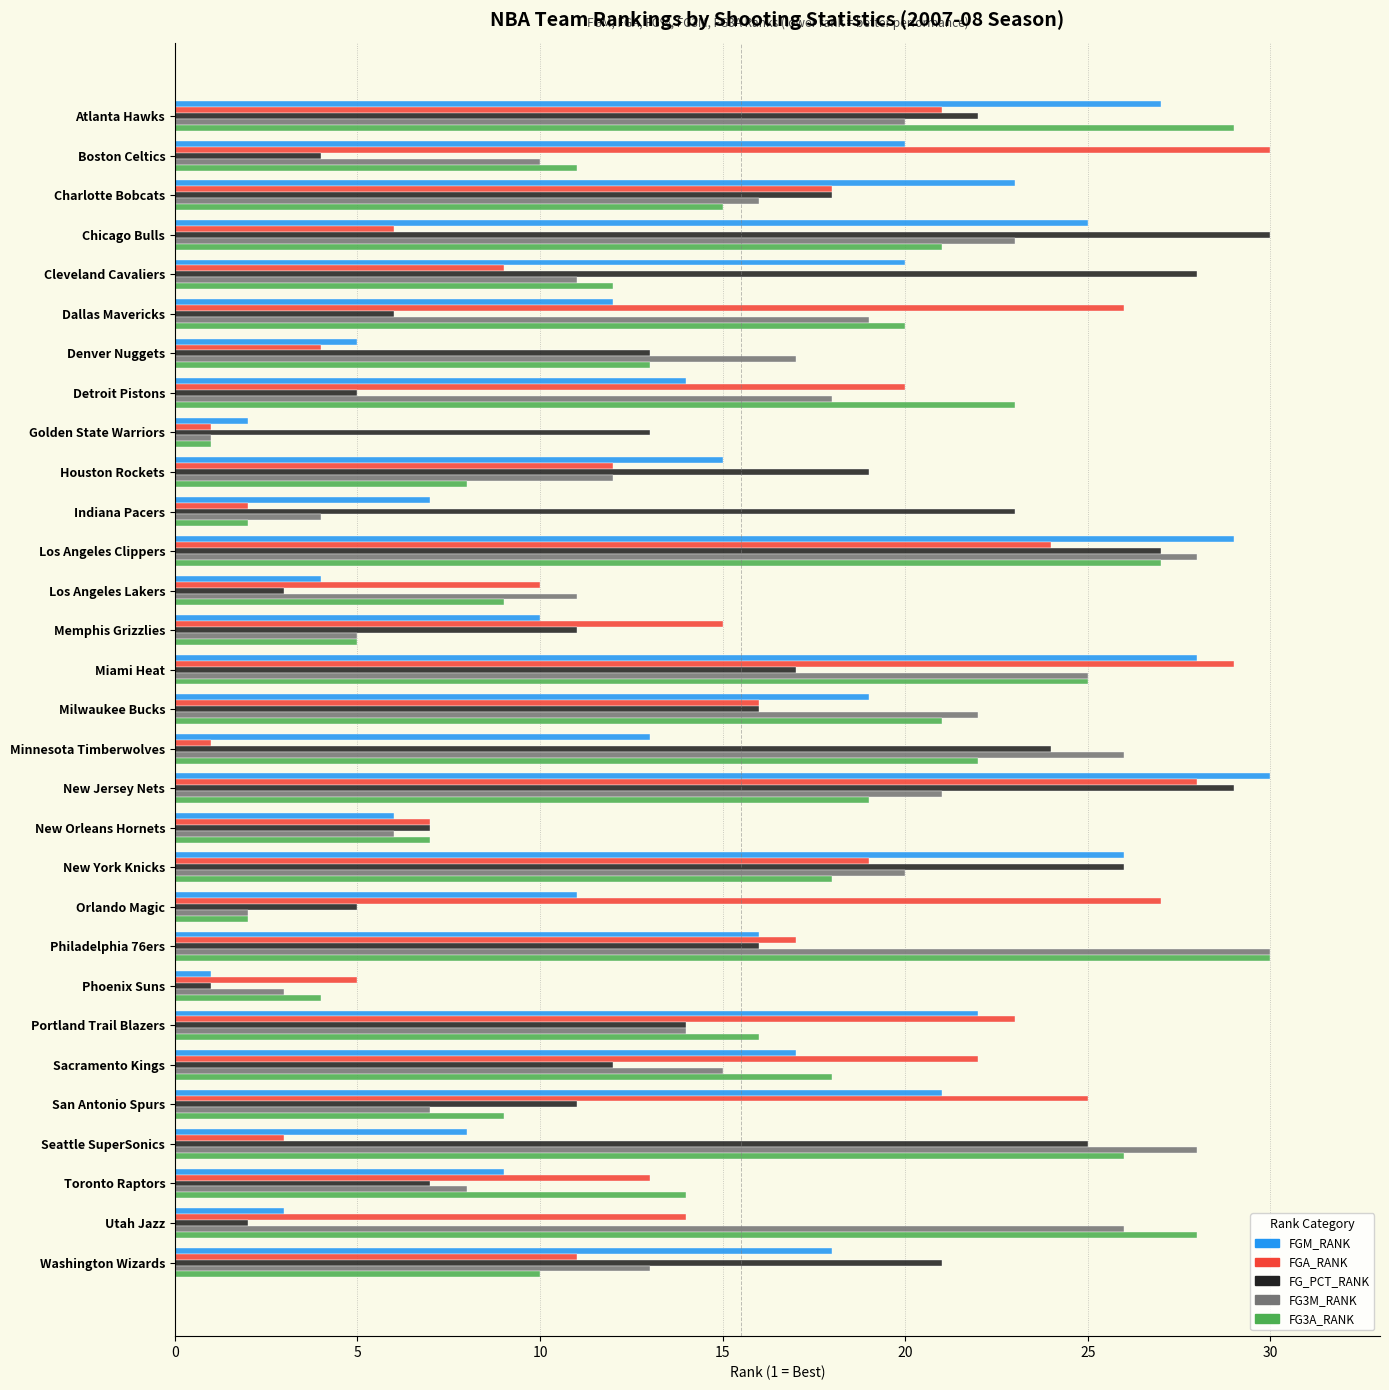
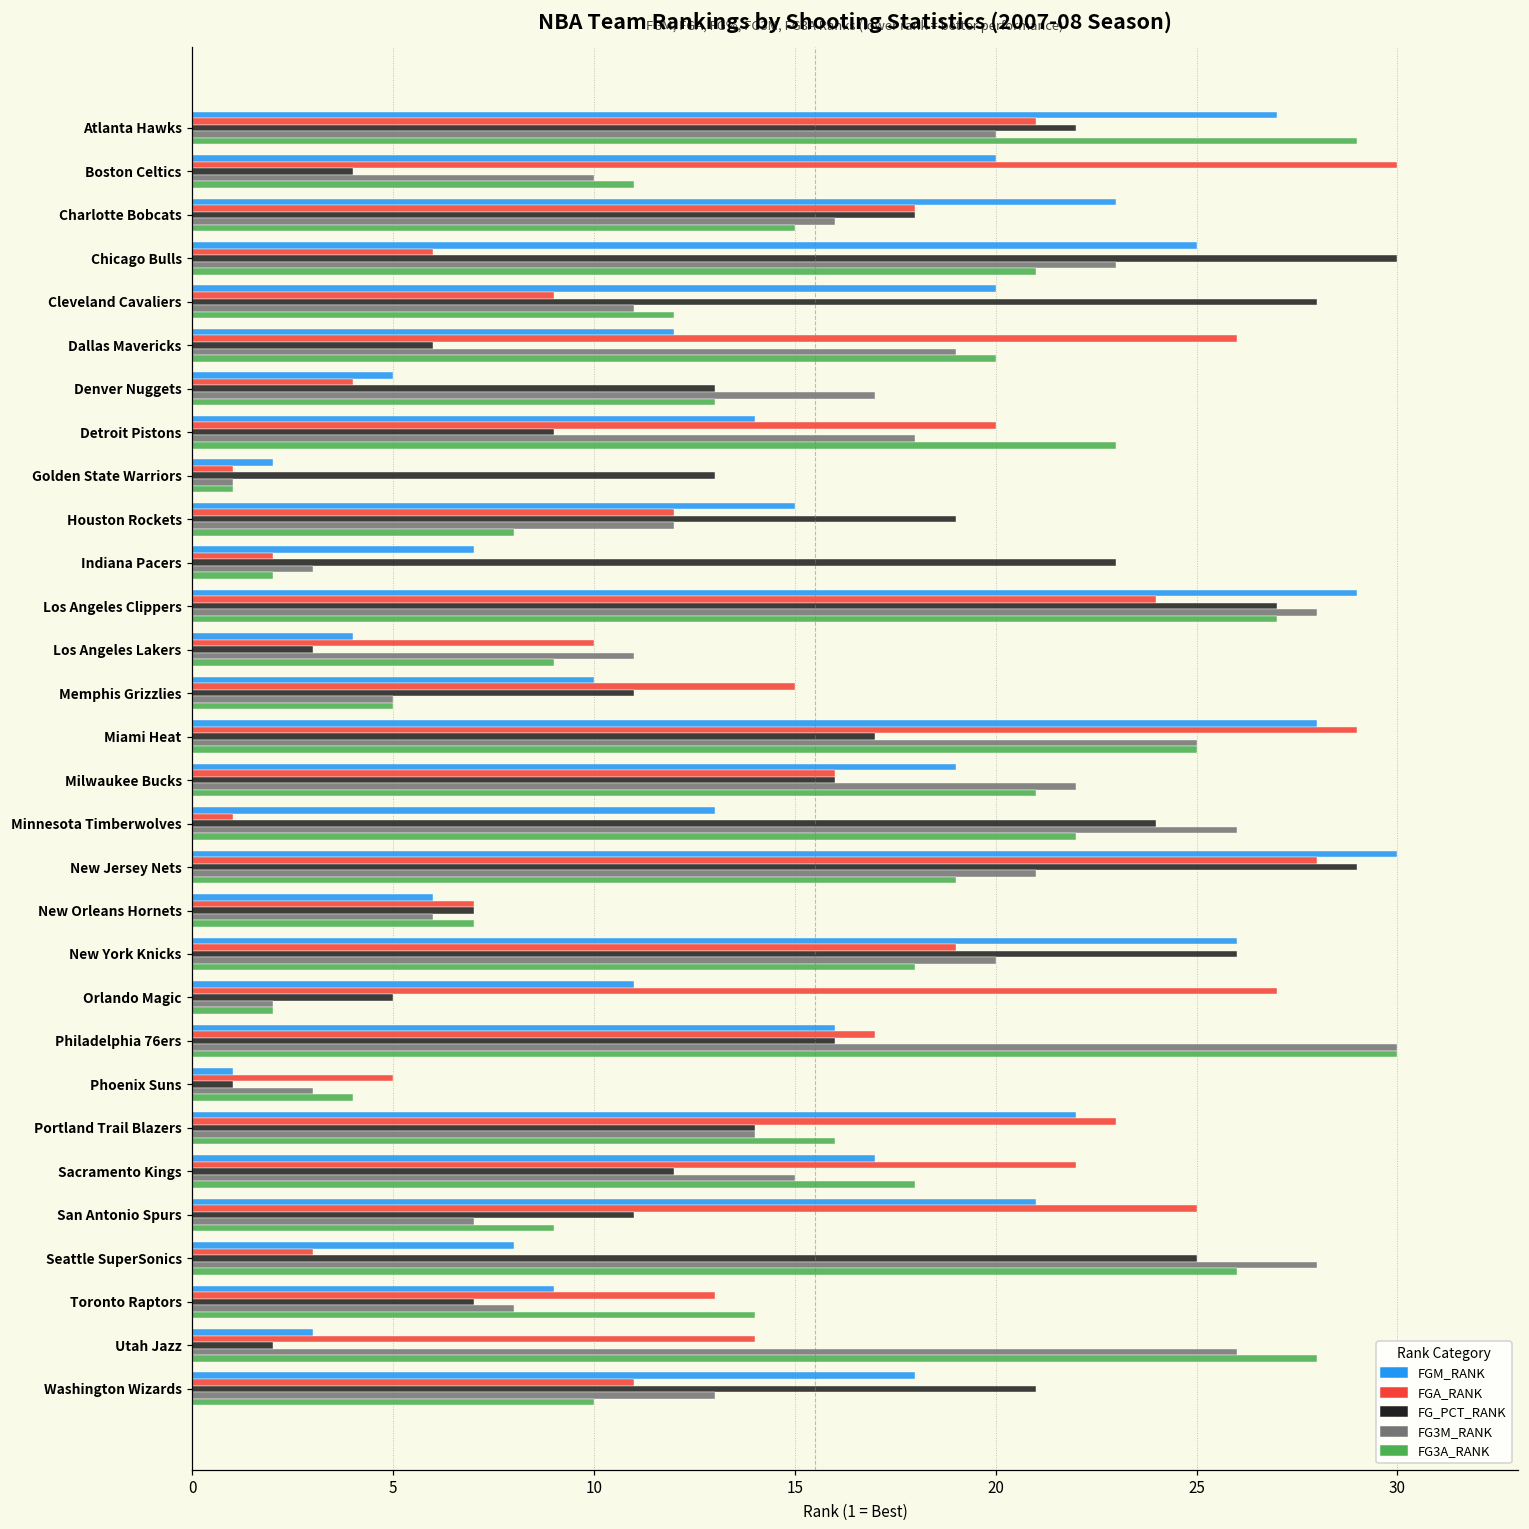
  {
    "FGM_RANK": {
      "Atlanta Hawks": 27,
      "Boston Celtics": 20,
      "Charlotte Bobcats": 23,
      "Chicago Bulls": 25,
      "Cleveland Cavaliers": 20,
      "Dallas Mavericks": 12,
      "Denver Nuggets": 5,
      "Detroit Pistons": 14,
      "Golden State Warriors": 2,
      "Houston Rockets": 15,
      "Indiana Pacers": 7,
      "Los Angeles Clippers": 29,
      "Los Angeles Lakers": 4,
      "Memphis Grizzlies": 10,
      "Miami Heat": 28,
      "Milwaukee Bucks": 19,
      "Minnesota Timberwolves": 13,
      "New Jersey Nets": 30,
      "New Orleans Hornets": 6,
      "New York Knicks": 26,
      "Orlando Magic": 11,
      "Philadelphia 76ers": 16,
      "Phoenix Suns": 1,
      "Portland Trail Blazers": 22,
      "Sacramento Kings": 17,
      "San Antonio Spurs": 21,
      "Seattle SuperSonics": 8,
      "Toronto Raptors": 9,
      "Utah Jazz": 3,
      "Washington Wizards": 18
    },
    "FGA_RANK": {
      "Atlanta Hawks": 21,
      "Boston Celtics": 30,
      "Charlotte Bobcats": 18,
      "Chicago Bulls": 6,
      "Cleveland Cavaliers": 9,
      "Dallas Mavericks": 26,
      "Denver Nuggets": 4,
      "Detroit Pistons": 20,
      "Golden State Warriors": 1,
      "Houston Rockets": 12,
      "Indiana Pacers": 2,
      "Los Angeles Clippers": 24,
      "Los Angeles Lakers": 10,
      "Memphis Grizzlies": 15,
      "Miami Heat": 29,
      "Milwaukee Bucks": 16,
      "Minnesota Timberwolves": 1,
      "New Jersey Nets": 28,
      "New Orleans Hornets": 7,
      "New York Knicks": 19,
      "Orlando Magic": 27,
      "Philadelphia 76ers": 17,
      "Phoenix Suns": 5,
      "Portland Trail Blazers": 23,
      "Sacramento Kings": 22,
      "San Antonio Spurs": 25,
      "Seattle SuperSonics": 3,
      "Toronto Raptors": 13,
      "Utah Jazz": 14,
      "Washington Wizards": 11
    },
    "FG_PCT_RANK": {
      "Atlanta Hawks": 22,
      "Boston Celtics": 4,
      "Charlotte Bobcats": 18,
      "Chicago Bulls": 30,
      "Cleveland Cavaliers": 28,
      "Dallas Mavericks": 6,
      "Denver Nuggets": 13,
-     "Detroit Pistons": 5,
+     "Detroit Pistons": 9,
      "Golden State Warriors": 13,
      "Houston Rockets": 19,
      "Indiana Pacers": 23,
      "Los Angeles Clippers": 27,
      "Los Angeles Lakers": 3,
      "Memphis Grizzlies": 11,
      "Miami Heat": 17,
      "Milwaukee Bucks": 16,
      "Minnesota Timberwolves": 24,
      "New Jersey Nets": 29,
      "New Orleans Hornets": 7,
      "New York Knicks": 26,
      "Orlando Magic": 5,
      "Philadelphia 76ers": 16,
      "Phoenix Suns": 1,
      "Portland Trail Blazers": 14,
      "Sacramento Kings": 12,
      "San Antonio Spurs": 11,
      "Seattle SuperSonics": 25,
      "Toronto Raptors": 7,
      "Utah Jazz": 2,
      "Washington Wizards": 21
    },
    "FG3M_RANK": {
      "Atlanta Hawks": 20,
      "Boston Celtics": 10,
      "Charlotte Bobcats": 16,
      "Chicago Bulls": 23,
      "Cleveland Cavaliers": 11,
      "Dallas Mavericks": 19,
      "Denver Nuggets": 17,
      "Detroit Pistons": 18,
      "Golden State Warriors": 1,
      "Houston Rockets": 12,
-     "Indiana Pacers": 4,
+     "Indiana Pacers": 3,
      "Los Angeles Clippers": 28,
      "Los Angeles Lakers": 11,
      "Memphis Grizzlies": 5,
      "Miami Heat": 25,
      "Milwaukee Bucks": 22,
      "Minnesota Timberwolves": 26,
      "New Jersey Nets": 21,
      "New Orleans Hornets": 6,
      "New York Knicks": 20,
      "Orlando Magic": 2,
      "Philadelphia 76ers": 30,
      "Phoenix Suns": 3,
      "Portland Trail Blazers": 14,
      "Sacramento Kings": 15,
      "San Antonio Spurs": 7,
      "Seattle SuperSonics": 28,
      "Toronto Raptors": 8,
      "Utah Jazz": 26,
      "Washington Wizards": 13
    },
    "FG3A_RANK": {
      "Atlanta Hawks": 29,
      "Boston Celtics": 11,
      "Charlotte Bobcats": 15,
      "Chicago Bulls": 21,
      "Cleveland Cavaliers": 12,
      "Dallas Mavericks": 20,
      "Denver Nuggets": 13,
      "Detroit Pistons": 23,
      "Golden State Warriors": 1,
      "Houston Rockets": 8,
      "Indiana Pacers": 2,
      "Los Angeles Clippers": 27,
      "Los Angeles Lakers": 9,
      "Memphis Grizzlies": 5,
      "Miami Heat": 25,
      "Milwaukee Bucks": 21,
      "Minnesota Timberwolves": 22,
      "New Jersey Nets": 19,
      "New Orleans Hornets": 7,
      "New York Knicks": 18,
      "Orlando Magic": 2,
      "Philadelphia 76ers": 30,
      "Phoenix Suns": 4,
      "Portland Trail Blazers": 16,
      "Sacramento Kings": 18,
      "San Antonio Spurs": 9,
      "Seattle SuperSonics": 26,
      "Toronto Raptors": 14,
      "Utah Jazz": 28,
      "Washington Wizards": 10
    }
  }
